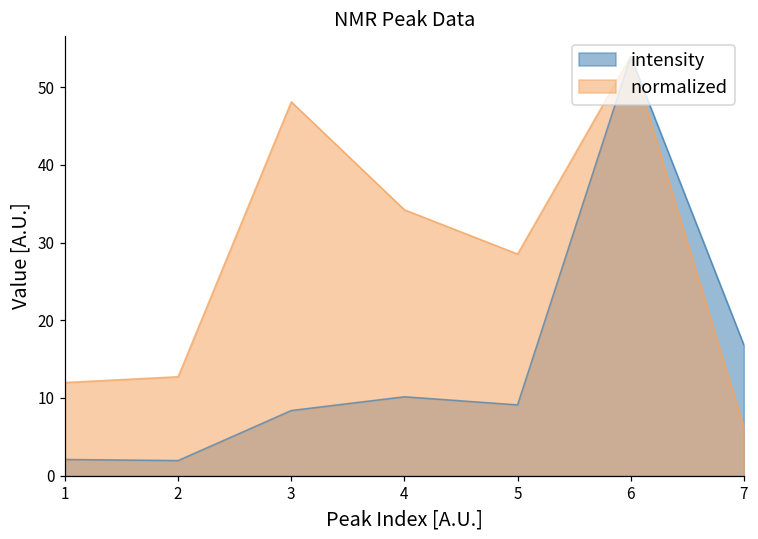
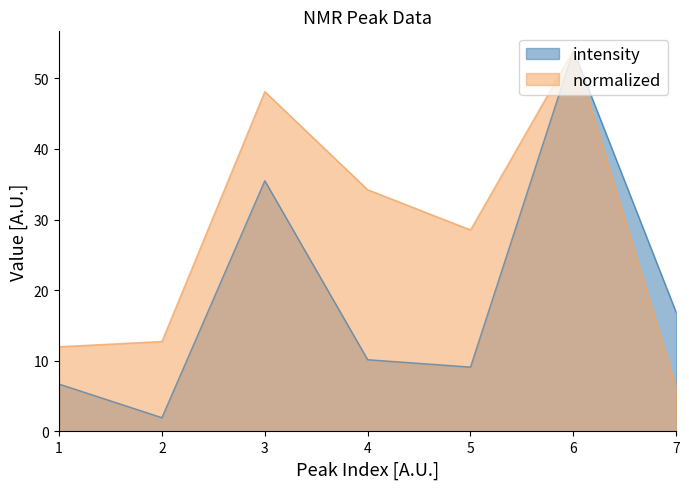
  {
    "intensity": {
-     "1": 2,
+     "1": 7,
      "2": 2,
-     "3": 8,
+     "3": 35,
      "4": 10,
      "5": 9,
      "7": 17
    },
    "normalized": {
      "1": 12,
      "2": 13,
      "3": 48,
      "4": 34,
      "5": 29,
      "7": 6
    }
  }
